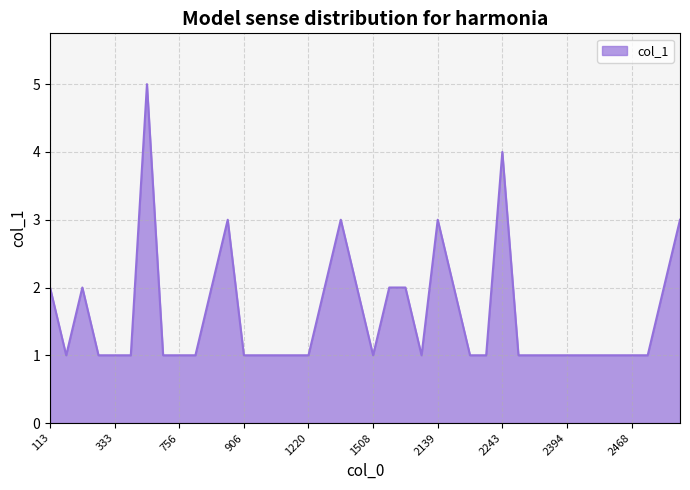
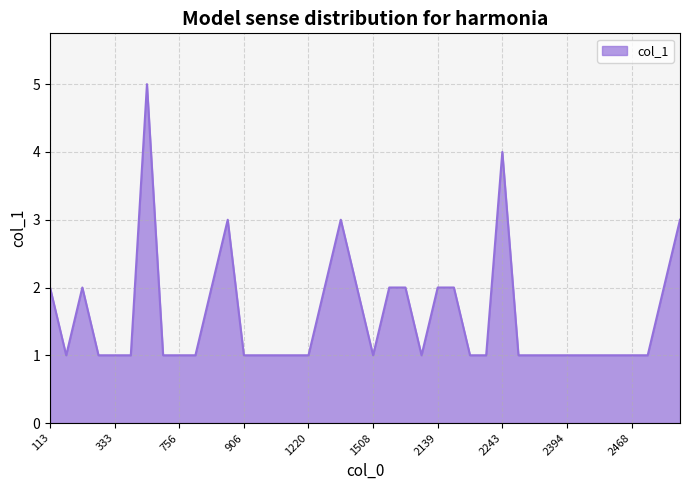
  {
    "113": 2,
    "333": 1,
    "756": 1,
    "906": 1,
    "1220": 1,
    "1508": 1,
-   "2139": 3,
+   "2139": 2,
    "2243": 4,
    "2394": 1,
    "2468": 1
  }
